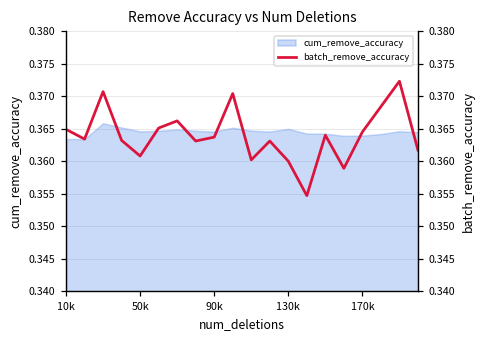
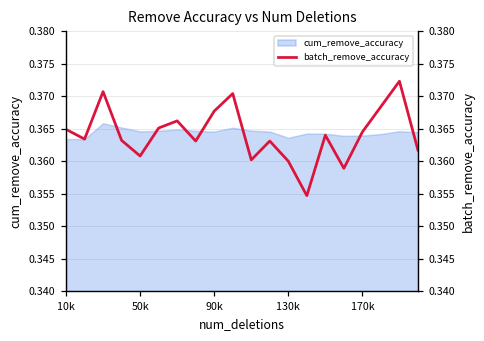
  {
    "cum_remove_accuracy": {
      "10k": 0.363,
      "50k": 0.365,
      "90k": 0.365,
-     "130k": 0.365,
+     "130k": 0.364,
      "170k": 0.364
    },
    "batch_remove_accuracy": {
      "10k": 0.365,
      "50k": 0.361,
-     "90k": 0.364,
+     "90k": 0.368,
      "130k": 0.360,
      "170k": 0.365
    }
  }
